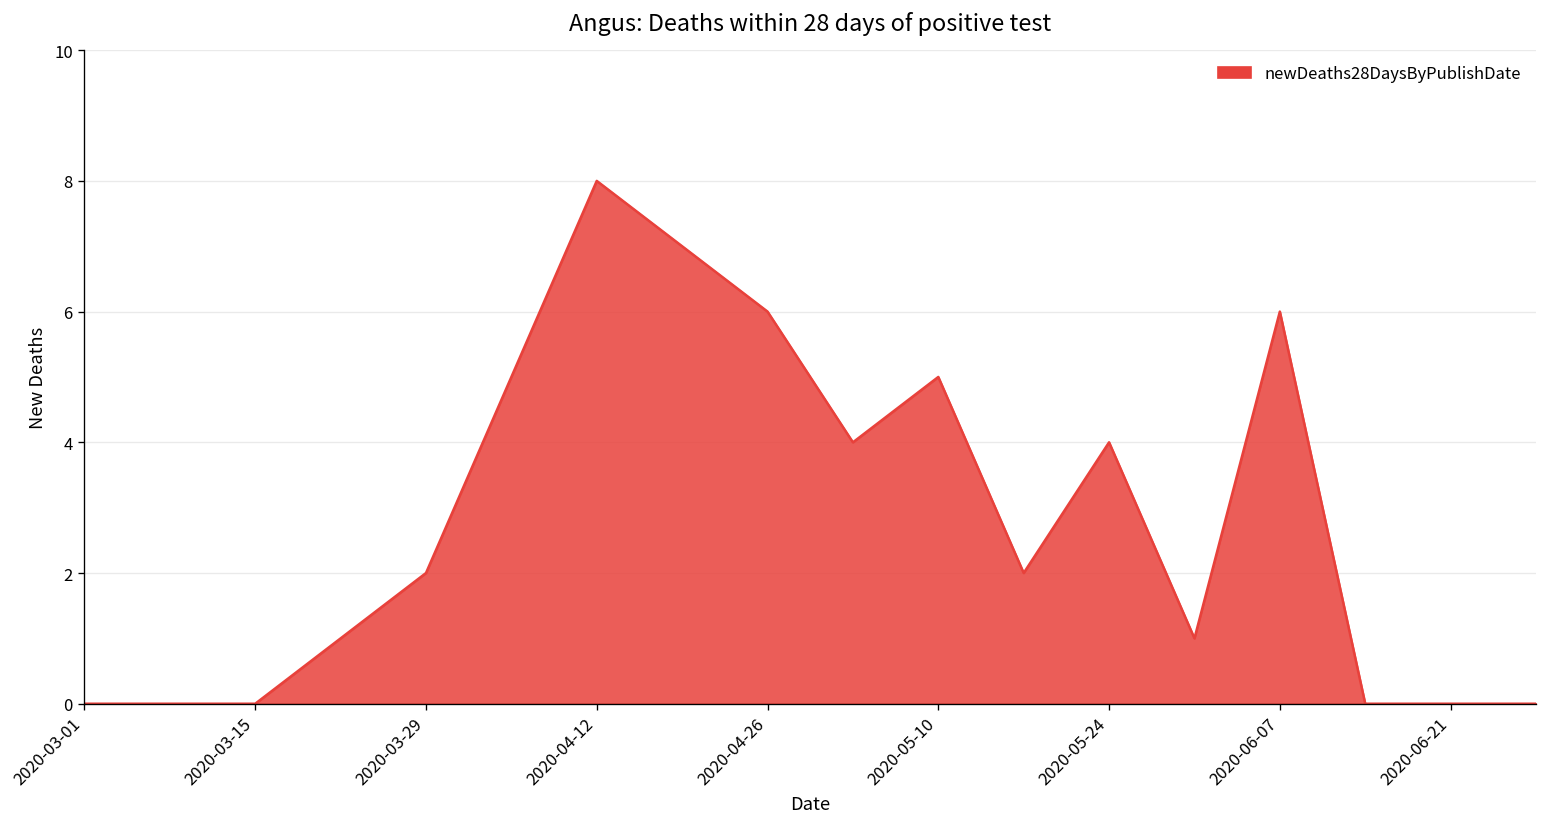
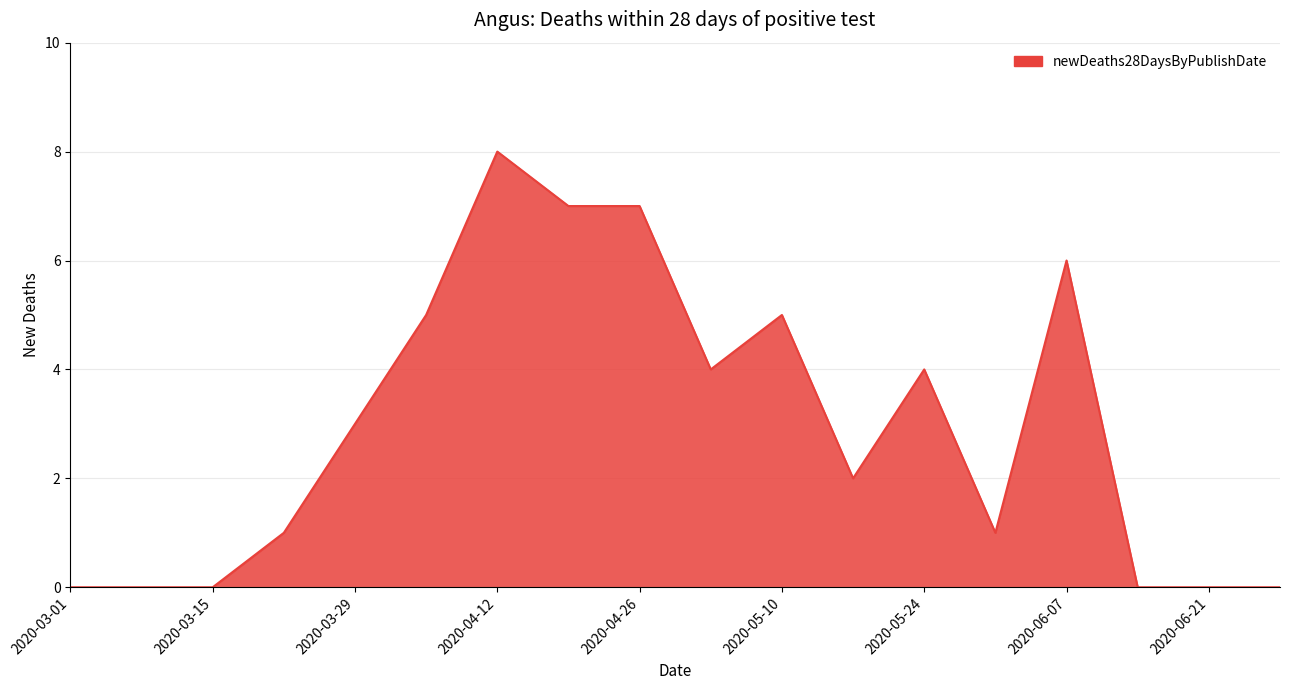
  {
    "2020-03-01": 0,
    "2020-03-15": 0,
-   "2020-03-29": 2,
+   "2020-03-29": 3,
    "2020-04-12": 8,
-   "2020-04-26": 6,
+   "2020-04-26": 7,
    "2020-05-10": 5,
    "2020-05-24": 4,
    "2020-06-07": 6,
    "2020-06-21": 0
  }
